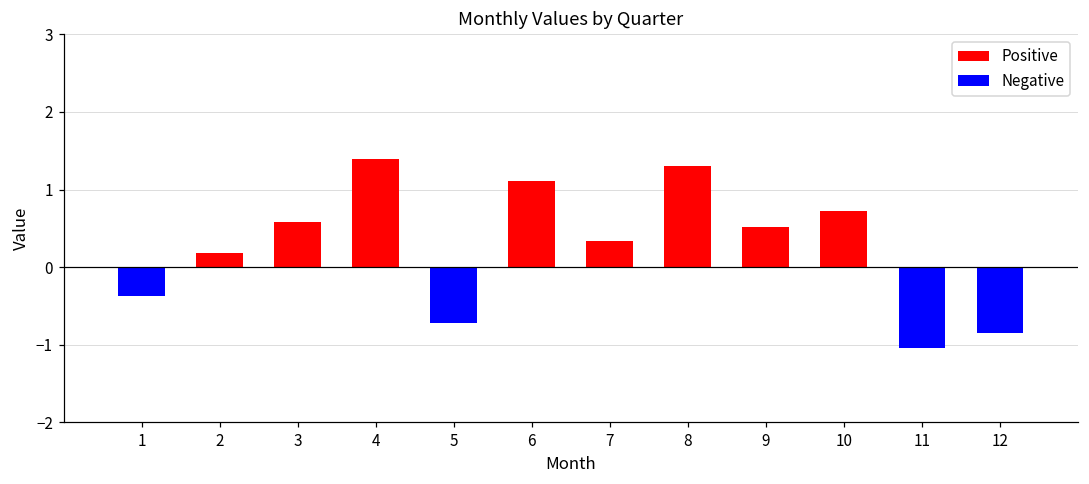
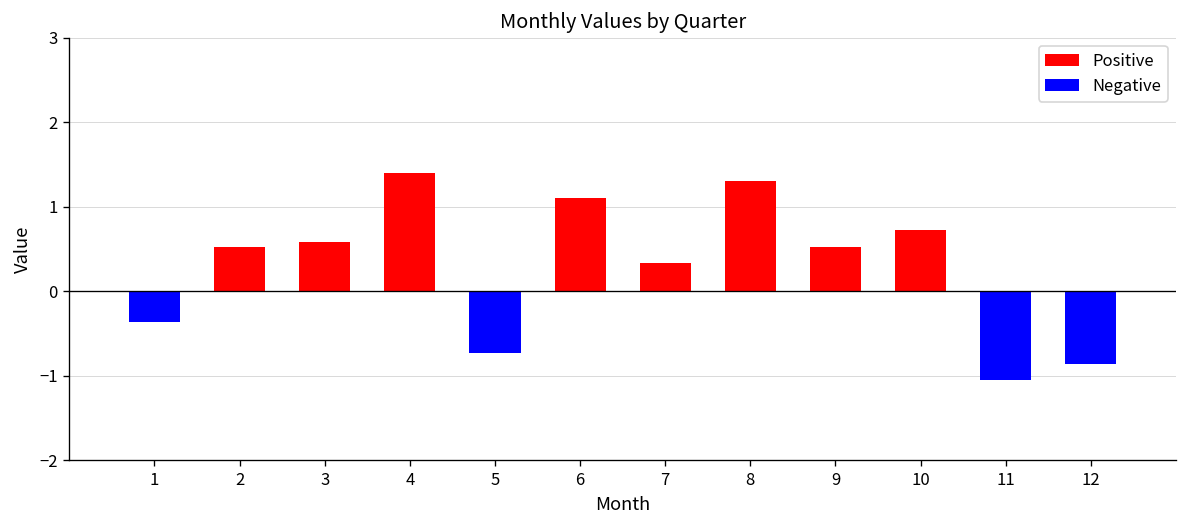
  {
    "Positive": {
-     "2": 0.2,
+     "2": 0.5,
      "3": 0.6,
      "4": 1.4,
      "6": 1.1,
      "7": 0.3,
      "8": 1.3,
      "9": 0.5,
      "10": 0.7
    },
    "Negative": {
      "1": -0.4,
      "5": -0.7,
      "11": -1.0,
      "12": -0.9
    }
  }
